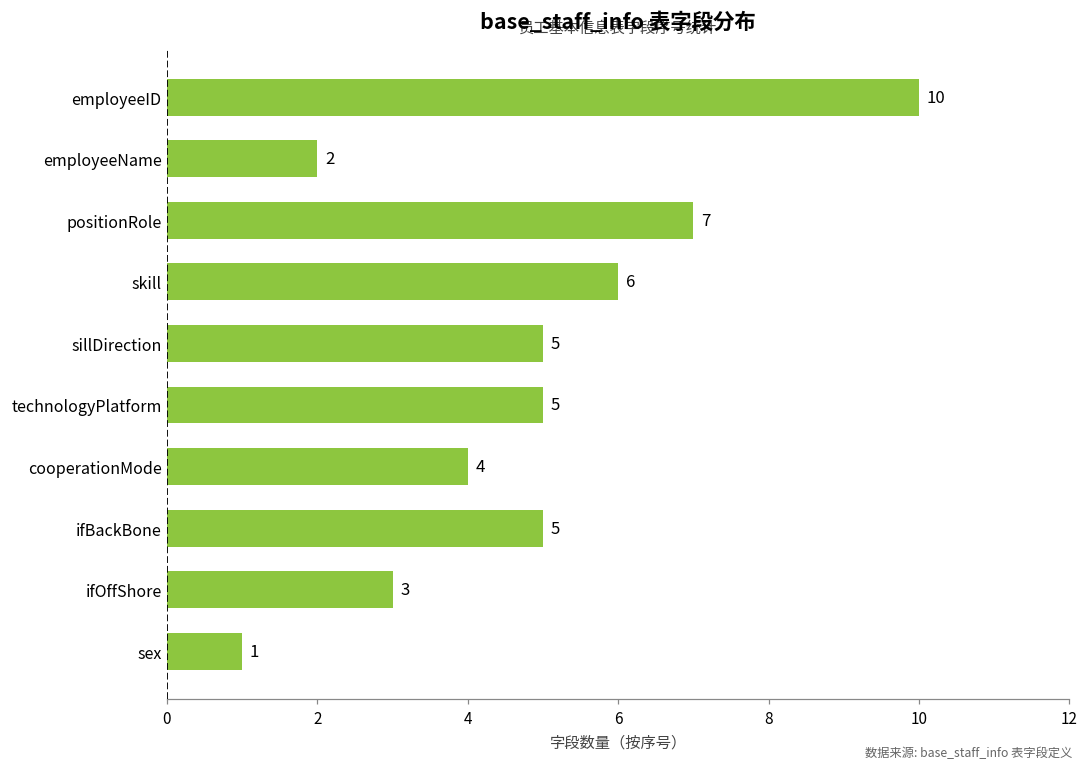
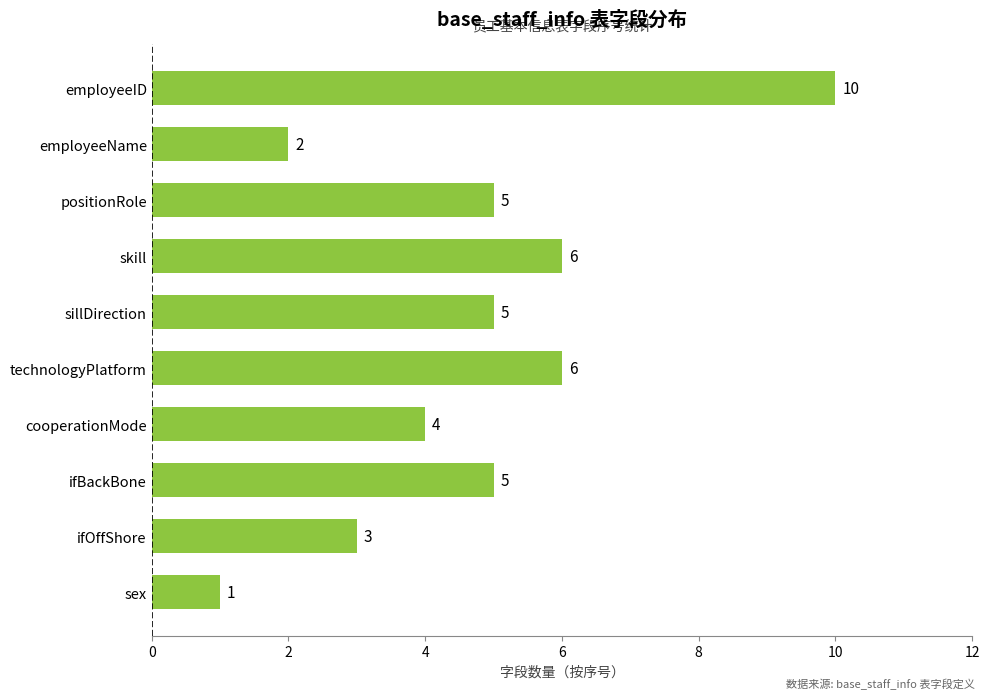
  {
    "employeeID": 10,
    "employeeName": 2,
-   "positionRole": 7,
+   "positionRole": 5,
    "skill": 6,
    "sillDirection": 5,
-   "technologyPlatform": 5,
+   "technologyPlatform": 6,
    "cooperationMode": 4,
    "ifBackBone": 5,
    "ifOffShore": 3,
    "sex": 1
  }
